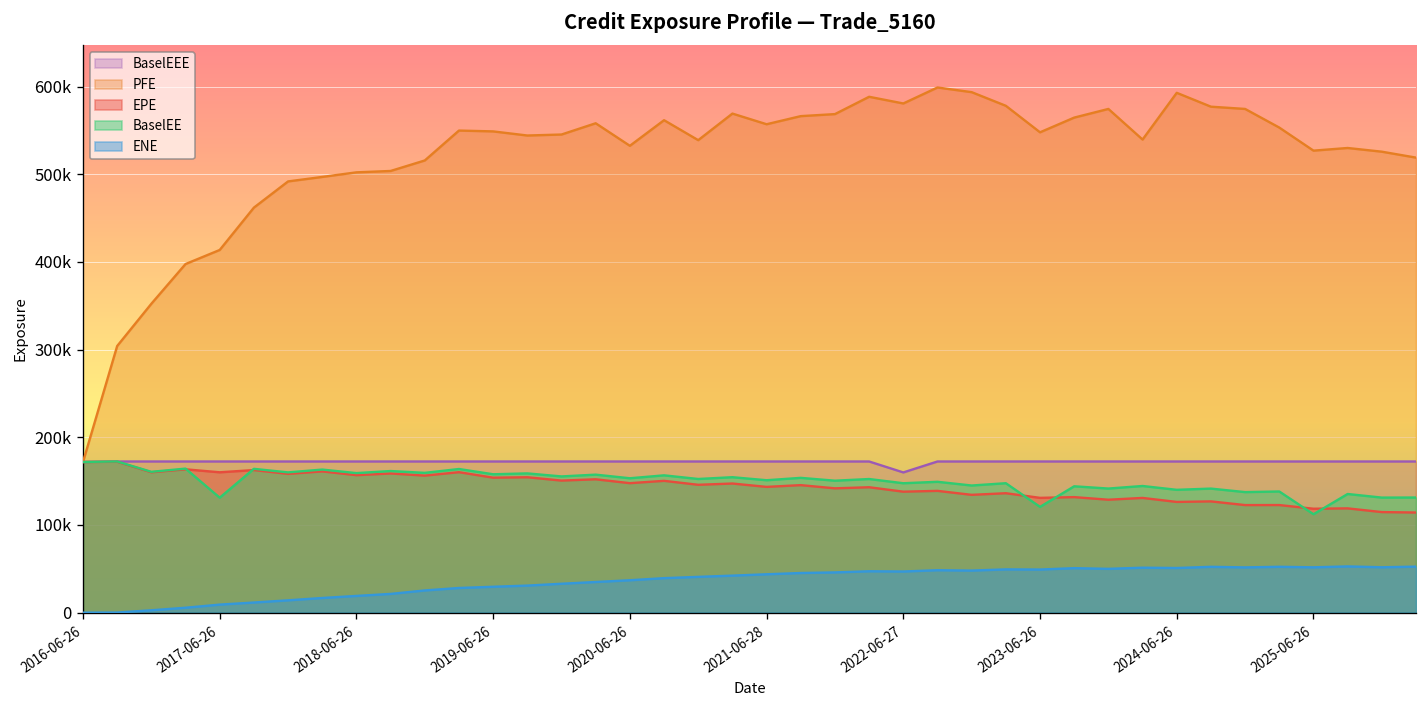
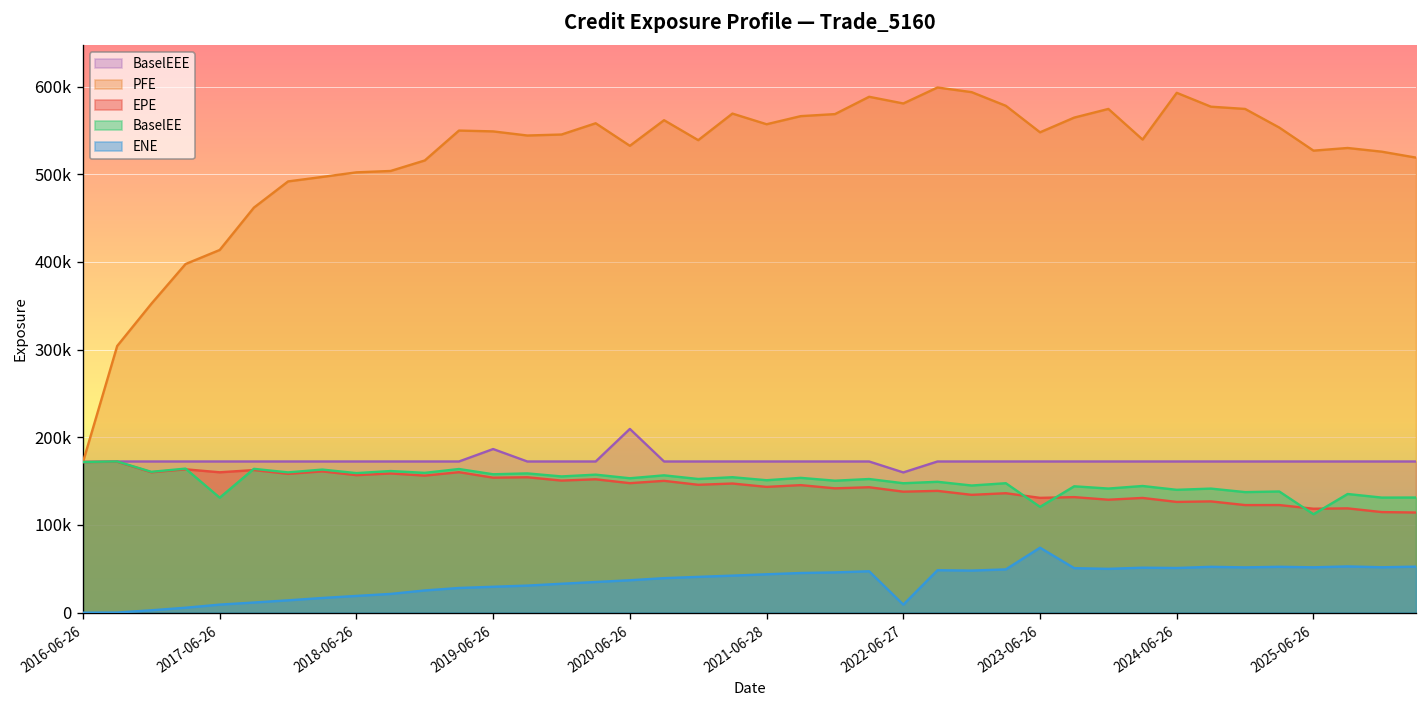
  {
    "BaselEEE": {
      "2017-06-26": 170000,
      "2018-06-26": 170000,
-     "2019-06-26": 170000,
-     "2020-06-26": 170000,
+     "2019-06-26": 190000,
+     "2020-06-26": 210000,
      "2021-06-28": 170000,
      "2022-06-27": 160000,
      "2023-06-26": 170000,
      "2024-06-26": 170000,
      "2025-06-26": 170000
    },
    "BaselEE": {
      "2017-06-26": 130000,
      "2019-06-26": 160000,
      "2020-06-26": 150000,
      "2021-06-28": 150000,
      "2022-06-27": 150000,
      "2023-06-26": 120000,
      "2024-06-26": 140000,
      "2025-06-26": 110000
    },
    "ENE": {
      "2016-06-26": 0,
      "2017-06-26": 10000,
      "2018-06-26": 20000,
      "2019-06-26": 30000,
      "2020-06-26": 40000,
      "2021-06-28": 40000,
-     "2022-06-27": 50000,
-     "2023-06-26": 50000,
+     "2022-06-27": 10000,
+     "2023-06-26": 70000,
      "2024-06-26": 50000,
      "2025-06-26": 50000
    }
  }
